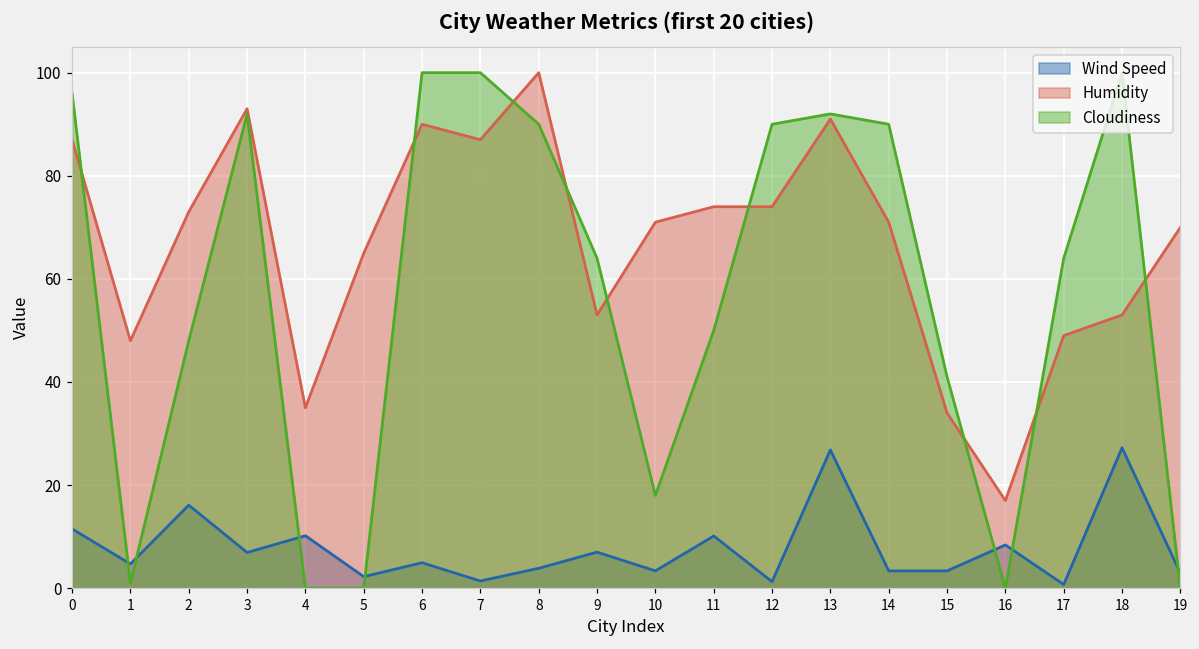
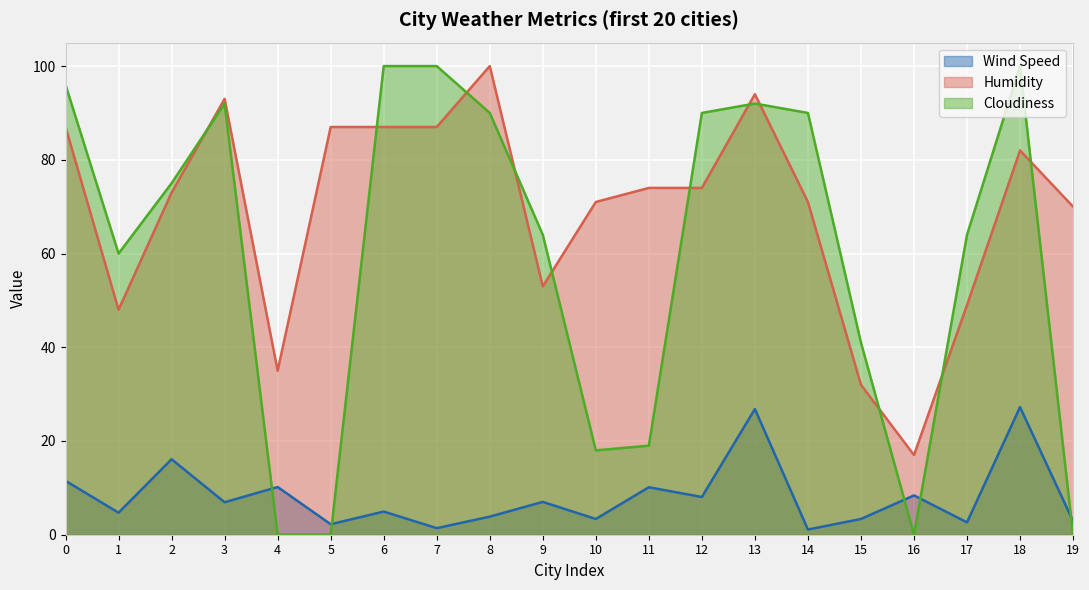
  {
    "Wind Speed": {
      "0": 12,
      "1": 5,
      "2": 16,
      "3": 7,
      "4": 10,
      "5": 2,
      "6": 5,
      "7": 1,
      "8": 4,
      "9": 7,
      "10": 3,
      "11": 10,
-     "12": 1,
+     "12": 8,
      "13": 27,
-     "14": 3,
+     "14": 1,
      "15": 3,
      "16": 8,
-     "17": 1,
+     "17": 3,
      "18": 27,
      "19": 3
    },
    "Humidity": {
      "0": 87,
      "1": 48,
      "2": 73,
      "3": 93,
      "4": 35,
-     "5": 65,
-     "6": 90,
+     "5": 87,
+     "6": 87,
      "7": 87,
      "8": 100,
      "9": 53,
      "10": 71,
      "11": 74,
      "12": 74,
-     "13": 91,
+     "13": 94,
      "14": 71,
-     "15": 34,
+     "15": 32,
      "16": 17,
      "17": 49,
-     "18": 53,
+     "18": 82,
      "19": 70
    },
    "Cloudiness": {
      "0": 96,
-     "1": 1,
-     "2": 48,
+     "1": 60,
+     "2": 75,
      "3": 92,
      "4": 0,
      "5": 0,
      "6": 100,
      "7": 100,
      "8": 90,
      "9": 64,
      "10": 18,
-     "11": 50,
+     "11": 19,
      "12": 90,
      "13": 92,
      "14": 90,
      "15": 41,
      "16": 0,
      "17": 64,
      "19": 0
    }
  }
